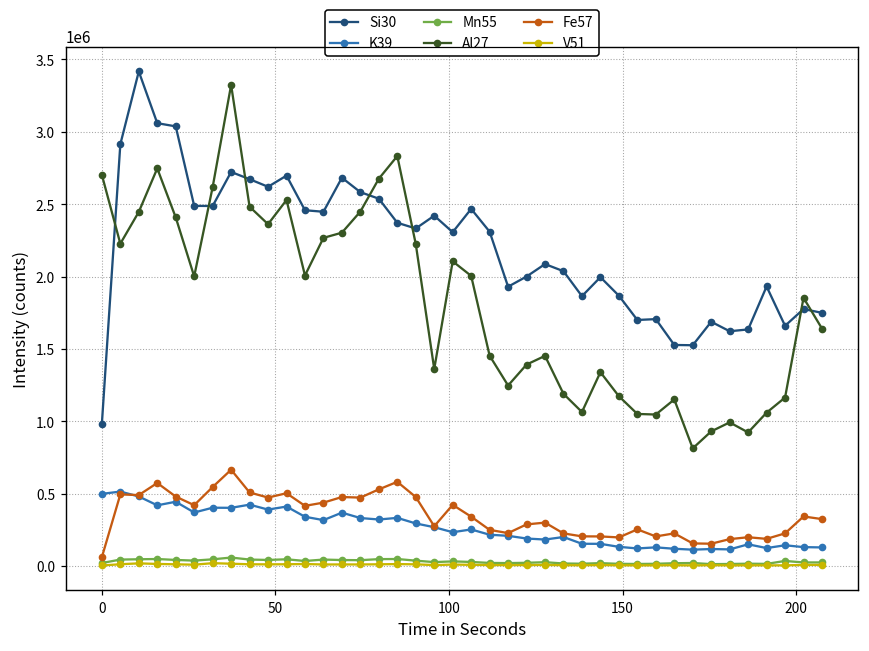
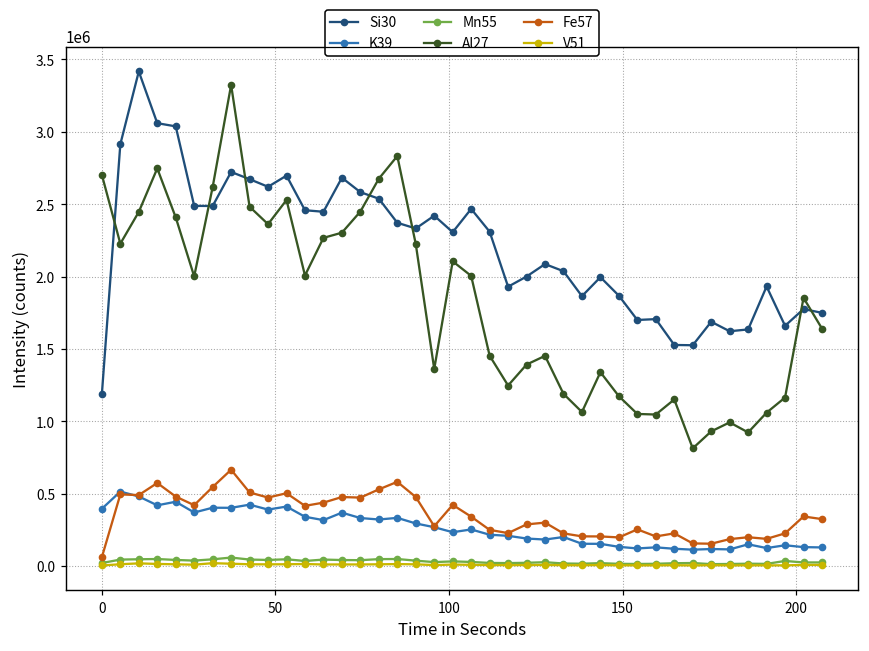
  {
    "Si30": {
-     "0": 980000
+     "0": 1190000
    },
    "K39": {
-     "0": 500000
+     "0": 400000
    },
    "Al27": {
      "0": 2700000
    },
    "Fe57": {
      "0": 60000
    }
  }
